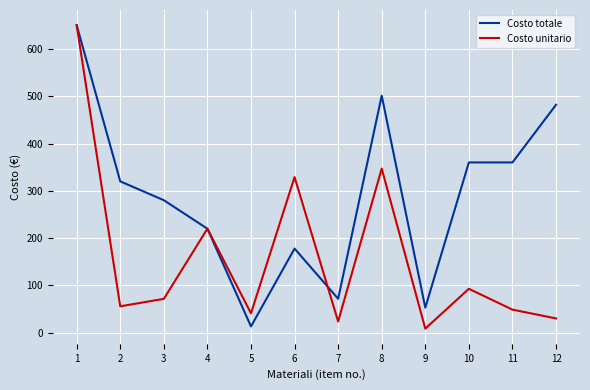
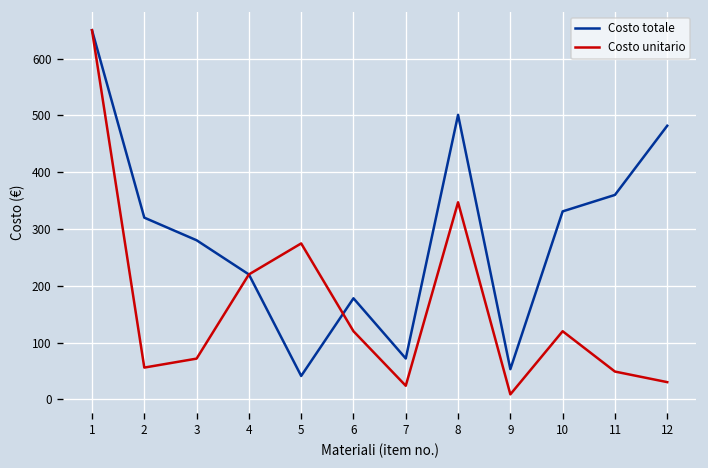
  {
    "Costo totale": {
      "2": 320,
      "3": 280,
-     "5": 10,
+     "5": 40,
      "6": 180,
      "7": 70,
      "8": 500,
      "9": 50,
-     "10": 360,
+     "10": 330,
      "11": 360,
      "12": 480
    },
    "Costo unitario": {
      "2": 60,
      "3": 70,
-     "5": 40,
-     "6": 330,
+     "5": 270,
+     "6": 120,
      "7": 20,
      "8": 350,
      "9": 10,
-     "10": 90,
+     "10": 120,
      "11": 50,
      "12": 30
    }
  }
